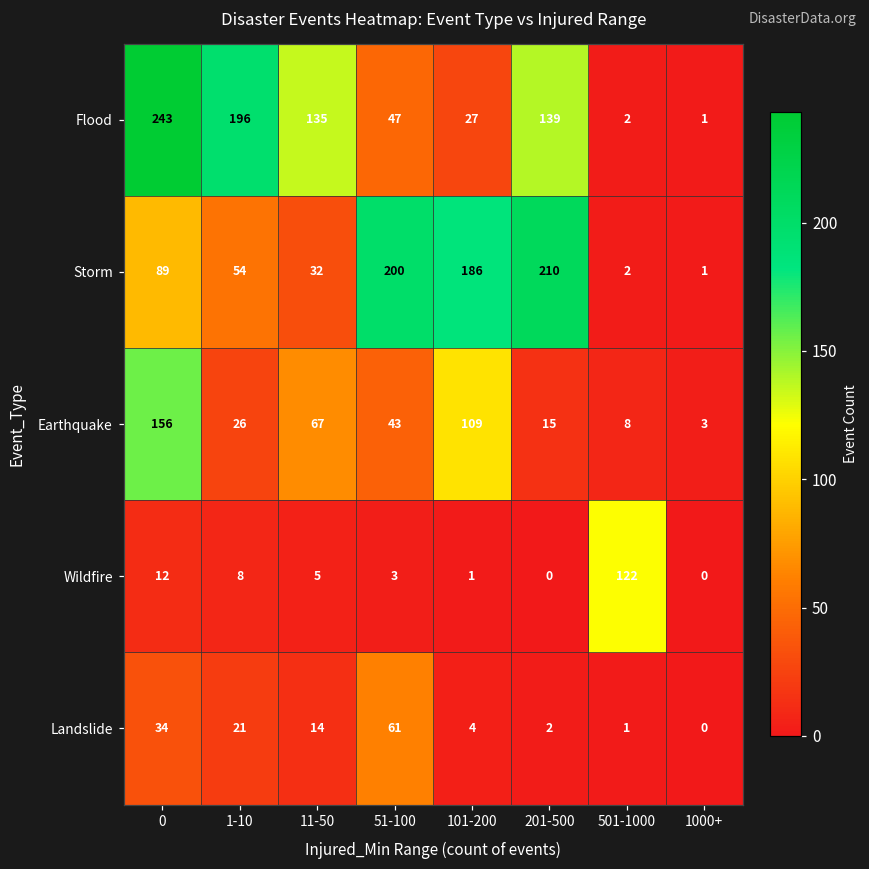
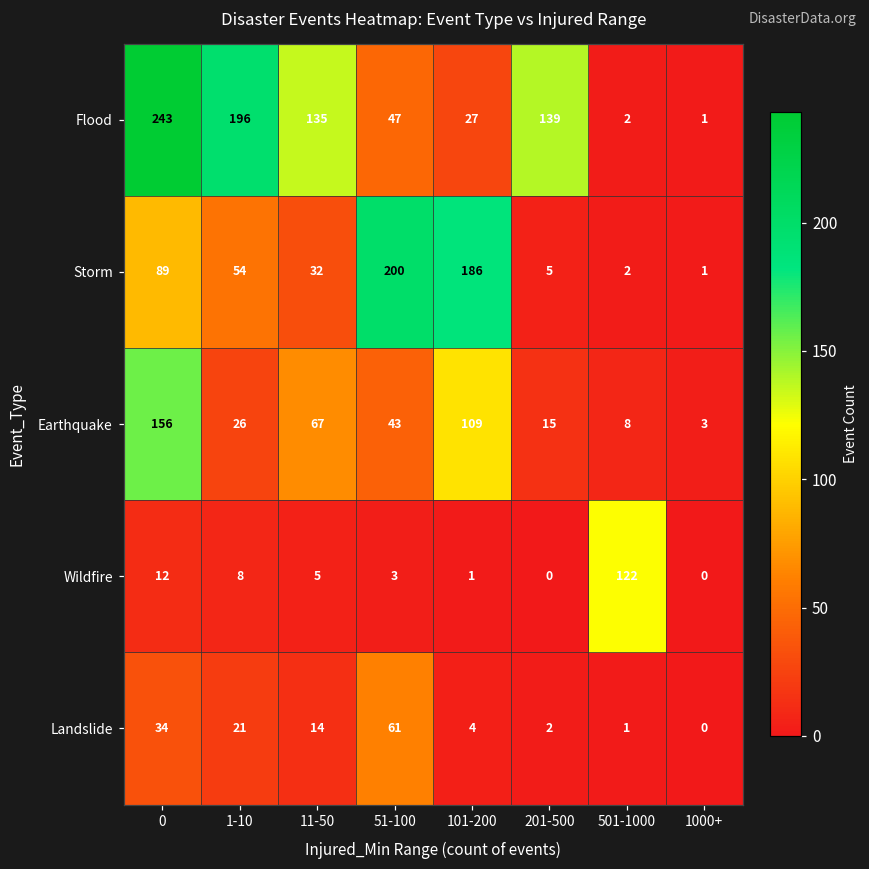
  {
    "Flood": {
      "0": 243,
      "1-10": 196,
      "11-50": 135,
      "51-100": 47,
      "101-200": 27,
      "201-500": 139,
      "501-1000": 2,
      "1000+": 1
    },
    "Storm": {
      "0": 89,
      "1-10": 54,
      "11-50": 32,
      "51-100": 200,
      "101-200": 186,
-     "201-500": 210,
+     "201-500": 5,
      "501-1000": 2,
      "1000+": 1
    },
    "Earthquake": {
      "0": 156,
      "1-10": 26,
      "11-50": 67,
      "51-100": 43,
      "101-200": 109,
      "201-500": 15,
      "501-1000": 8,
      "1000+": 3
    },
    "Wildfire": {
      "0": 12,
      "1-10": 8,
      "11-50": 5,
      "51-100": 3,
      "101-200": 1,
      "201-500": 0,
      "501-1000": 122,
      "1000+": 0
    },
    "Landslide": {
      "0": 34,
      "1-10": 21,
      "11-50": 14,
      "51-100": 61,
      "101-200": 4,
      "201-500": 2,
      "501-1000": 1,
      "1000+": 0
    }
  }
